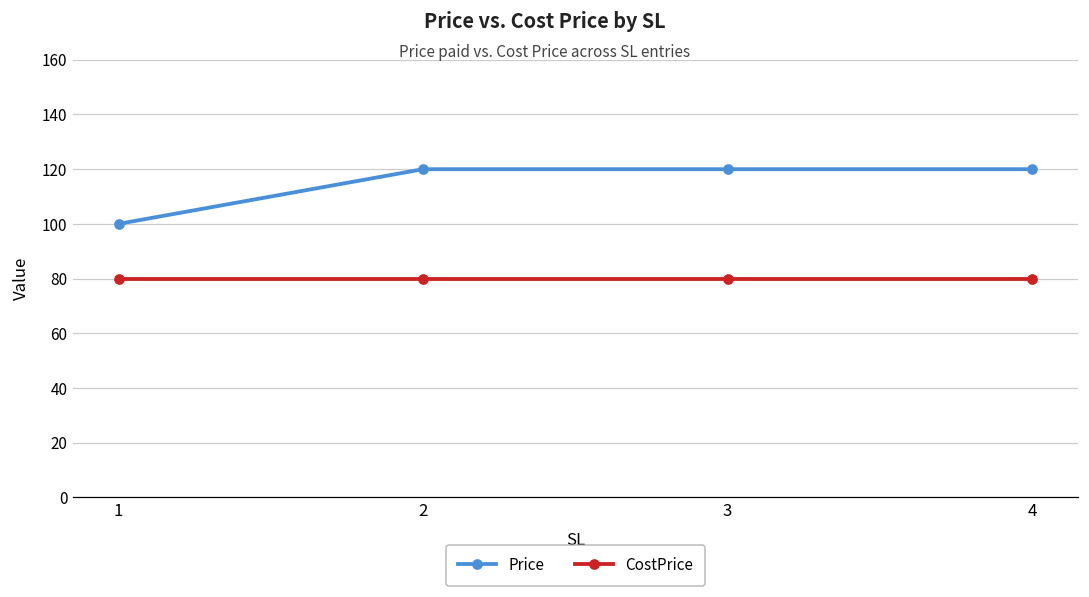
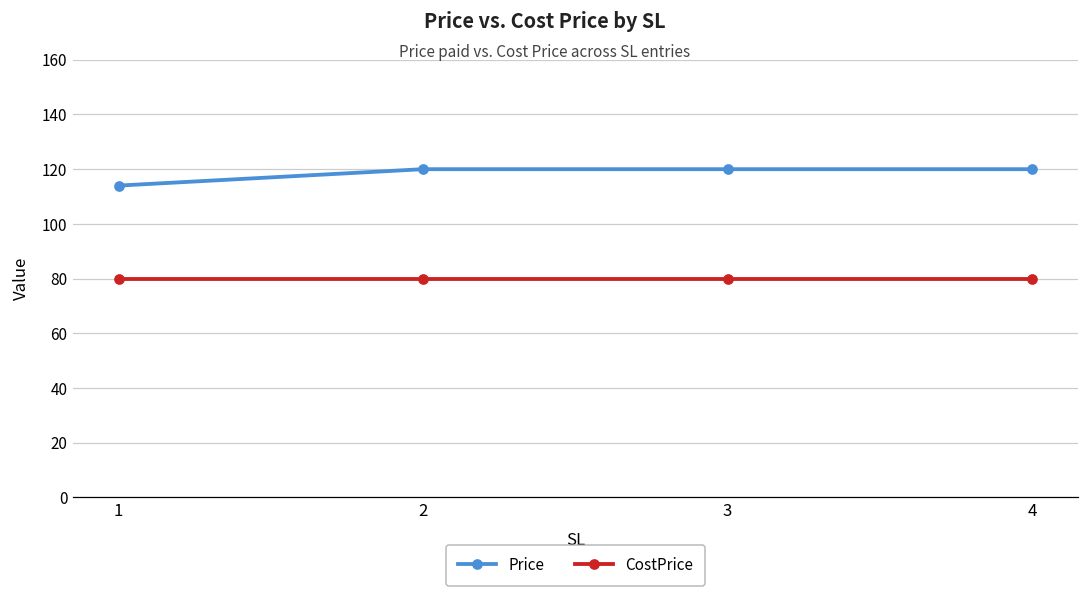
  {
    "Price": {
-     "1": 100,
+     "1": 114,
      "2": 120,
      "3": 120,
      "4": 120
    },
    "CostPrice": {
      "1": 80,
      "2": 80,
      "3": 80,
      "4": 80
    }
  }
